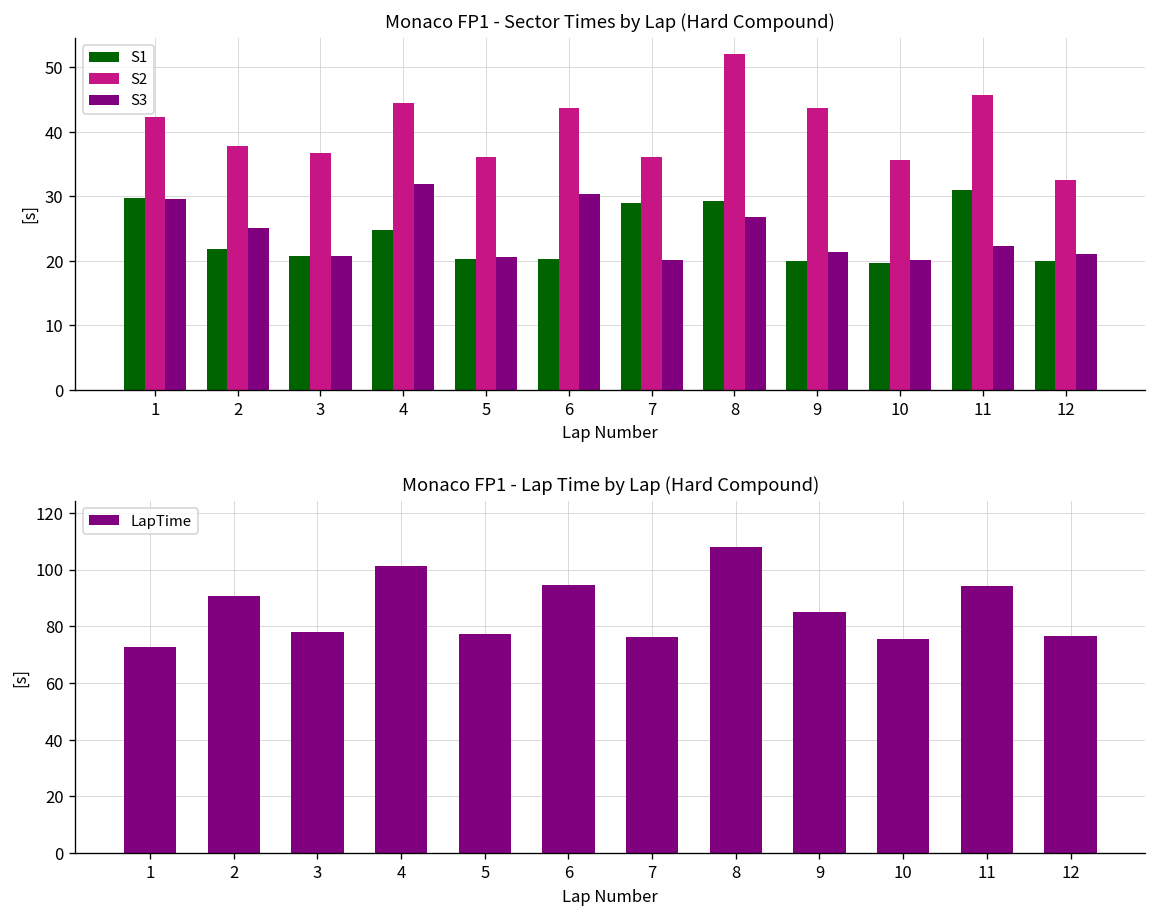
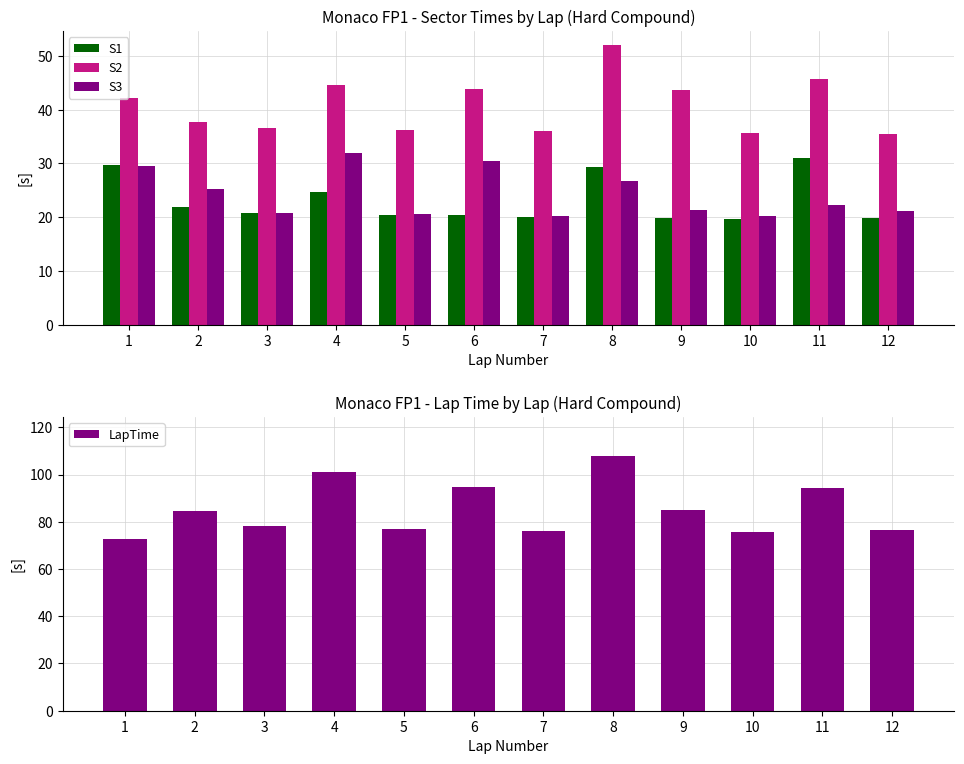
  {
    "Monaco FP1 - Sector Times by Lap (Hard Compound)": {
      "S1": {
        "1": 30,
        "2": 22,
        "3": 21,
        "4": 25,
        "5": 20,
        "6": 20,
-       "7": 29,
+       "7": 20,
        "8": 29,
        "9": 20,
        "10": 20,
        "11": 31,
        "12": 20
      },
      "S2": {
        "1": 42,
        "2": 38,
        "3": 37,
        "4": 45,
        "5": 36,
        "6": 44,
        "7": 36,
        "8": 52,
        "9": 44,
        "10": 36,
        "11": 46,
-       "12": 33
+       "12": 36
      },
      "S3": {
        "1": 30,
        "2": 25,
        "3": 21,
        "4": 32,
        "5": 21,
        "6": 30,
        "7": 20,
        "8": 27,
        "9": 21,
        "10": 20,
        "11": 22,
        "12": 21
      }
    },
    "Monaco FP1 - Lap Time by Lap (Hard Compound)": {
      "1": 73,
-     "2": 91,
+     "2": 85,
      "3": 78,
      "4": 101,
      "5": 77,
      "6": 95,
      "7": 76,
      "8": 108,
      "9": 85,
      "10": 76,
      "11": 94,
      "12": 77
    }
  }
